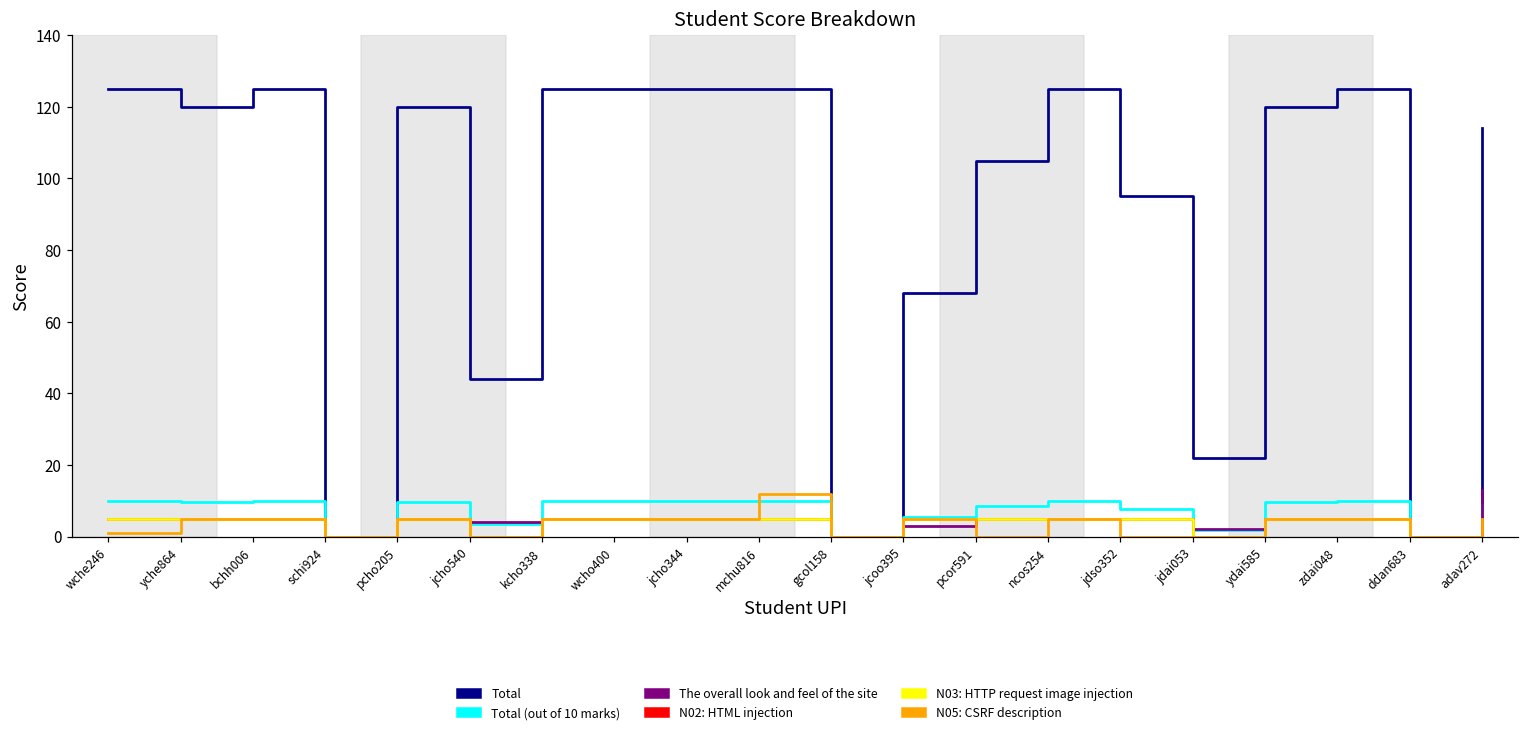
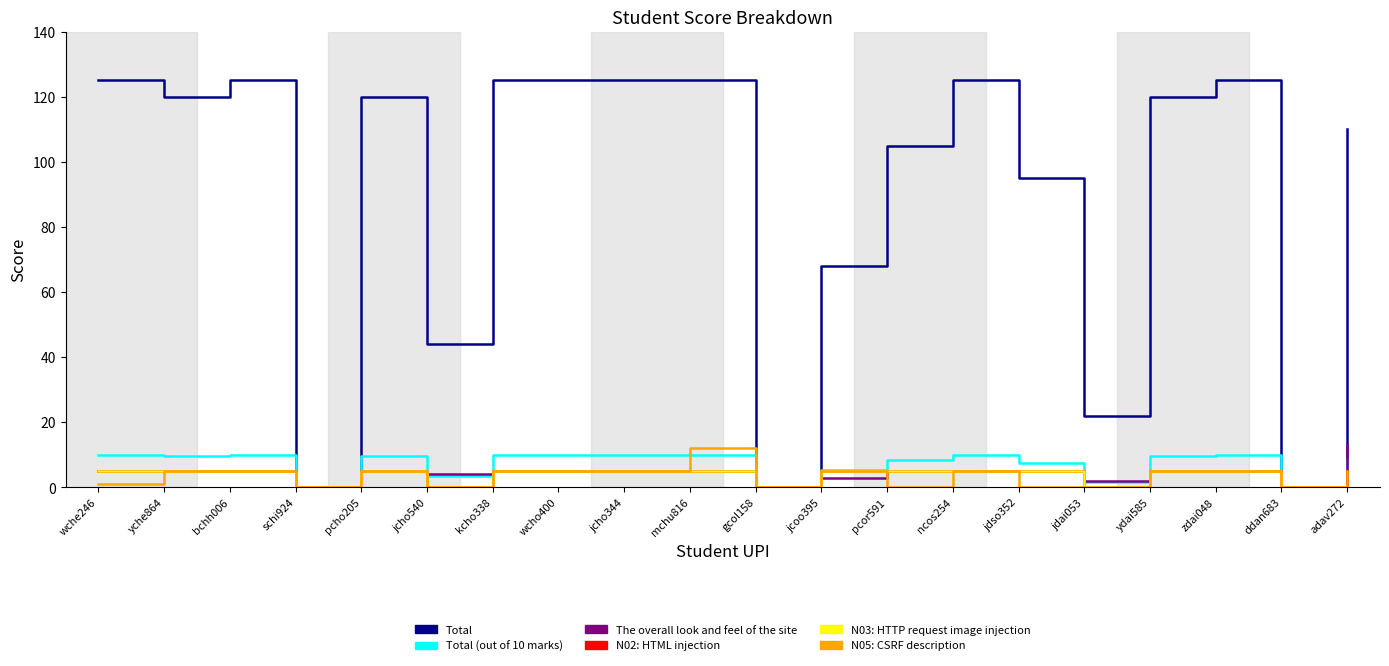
  {
    "Total": {
      "wche246": 125,
      "yche864": 120,
      "bchh006": 125,
      "pcho205": 120,
      "jcho540": 44,
      "kcho338": 125,
      "wcho400": 125,
      "jcho344": 125,
      "mchu816": 125,
      "jcoo395": 68,
      "pcor591": 105,
      "ncos254": 125,
      "jdso352": 95,
      "jdai053": 22,
      "ydai585": 120,
      "zdai048": 125,
-     "adav272": 114
+     "adav272": 110
    },
    "Total (out of 10 marks)": {
      "wche246": 10,
      "yche864": 10,
      "bchh006": 10,
      "pcho205": 10,
      "kcho338": 10,
      "wcho400": 10,
      "jcho344": 10,
      "mchu816": 10,
      "pcor591": 8,
      "ncos254": 10,
      "jdso352": 8,
      "ydai585": 10,
      "zdai048": 10,
      "adav272": 9
    },
    "The overall look and feel of the site": {
      "jcoo395": 3,
      "adav272": 13
    },
    "N03: HTTP request image injection": {
      "adav272": 0
    },
    "N05: CSRF description": {
      "wche246": 1,
      "mchu816": 12,
      "pcor591": 0,
      "jdso352": 0
    }
  }
